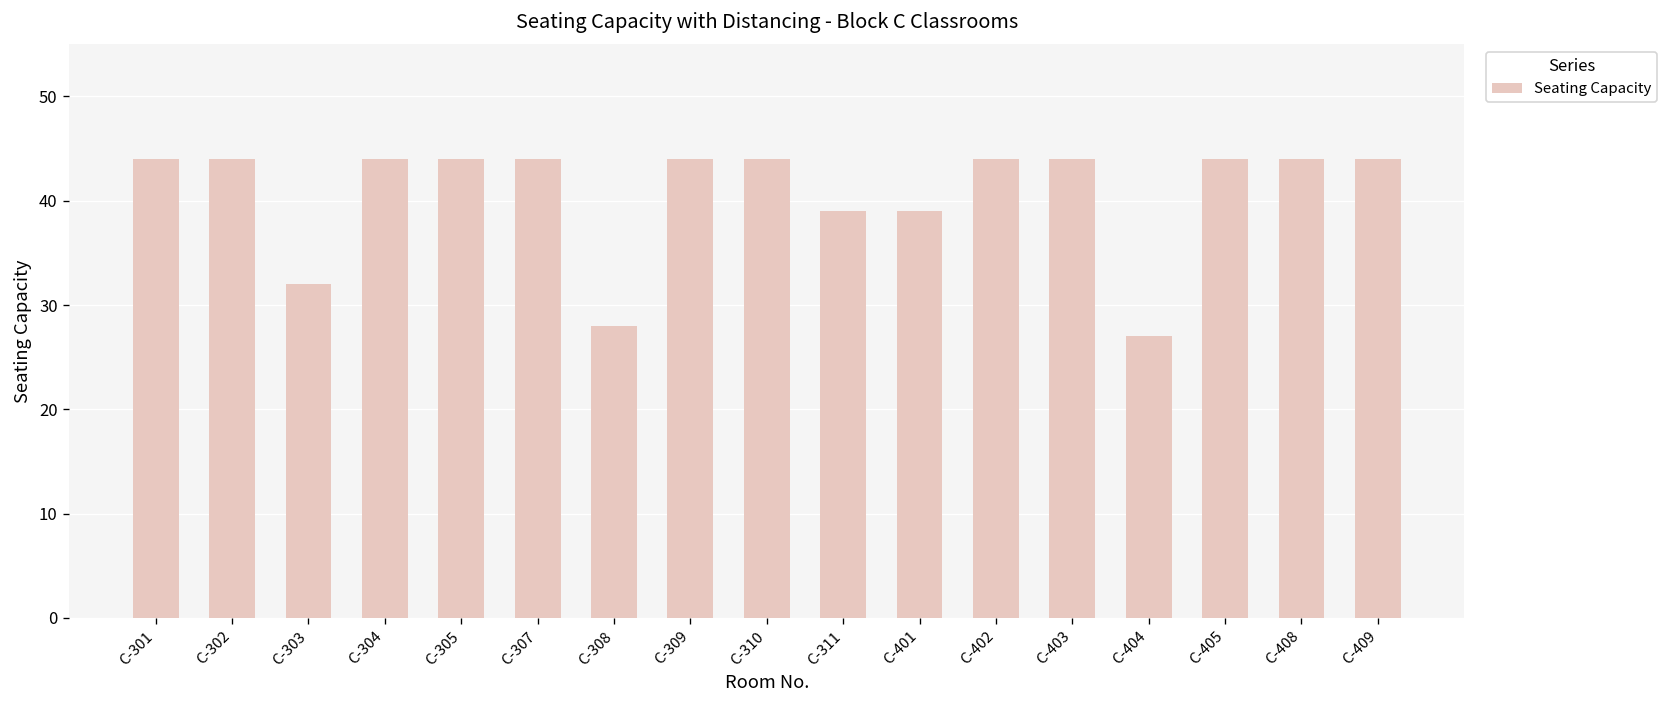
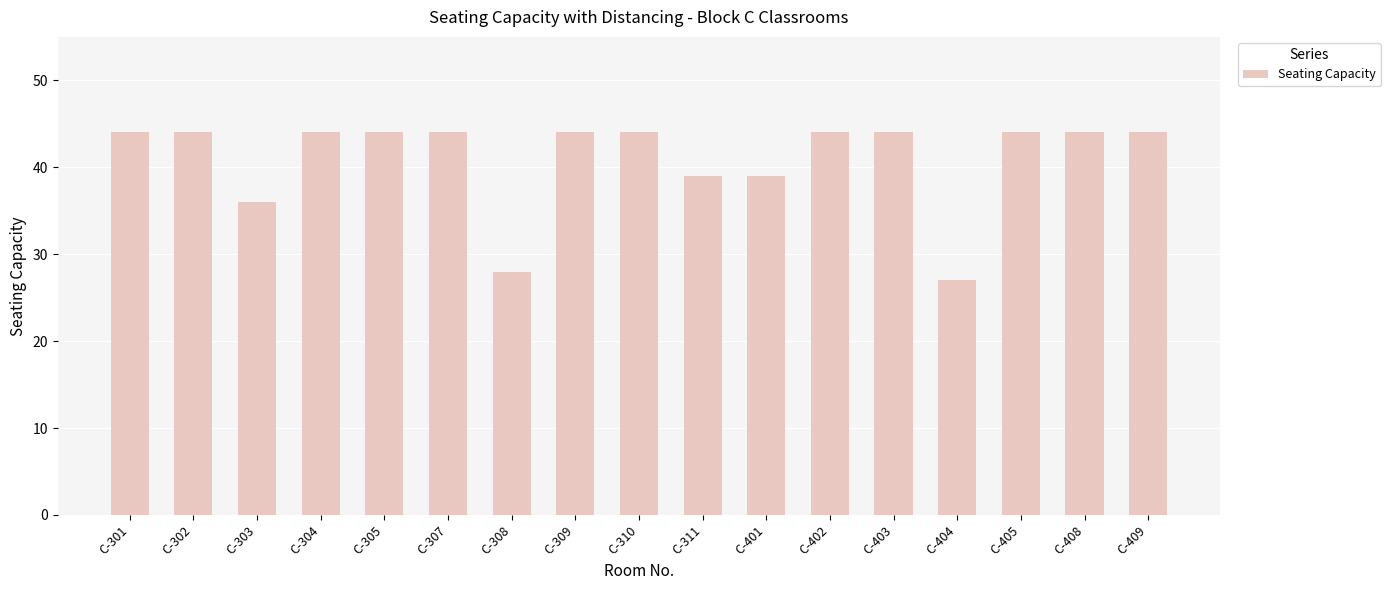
  {
    "C-301": 44,
    "C-302": 44,
-   "C-303": 32,
+   "C-303": 36,
    "C-304": 44,
    "C-305": 44,
    "C-307": 44,
    "C-308": 28,
    "C-309": 44,
    "C-310": 44,
    "C-311": 39,
    "C-401": 39,
    "C-402": 44,
    "C-403": 44,
    "C-404": 27,
    "C-405": 44,
    "C-408": 44,
    "C-409": 44
  }
